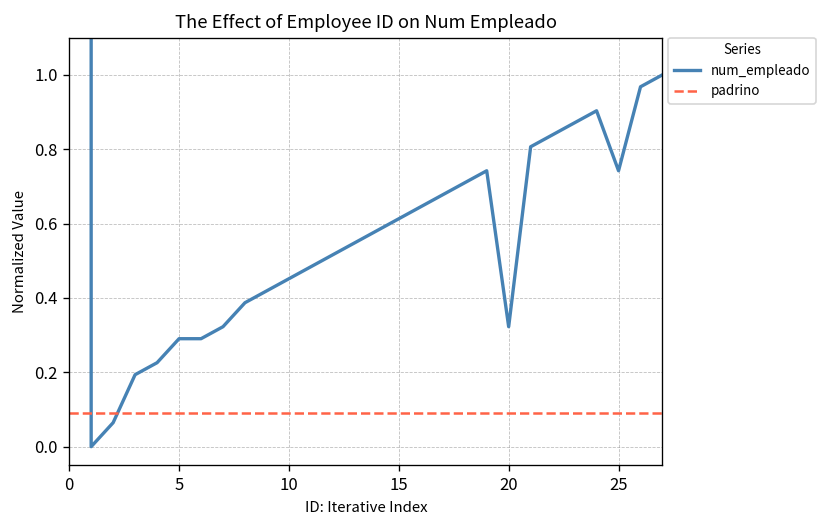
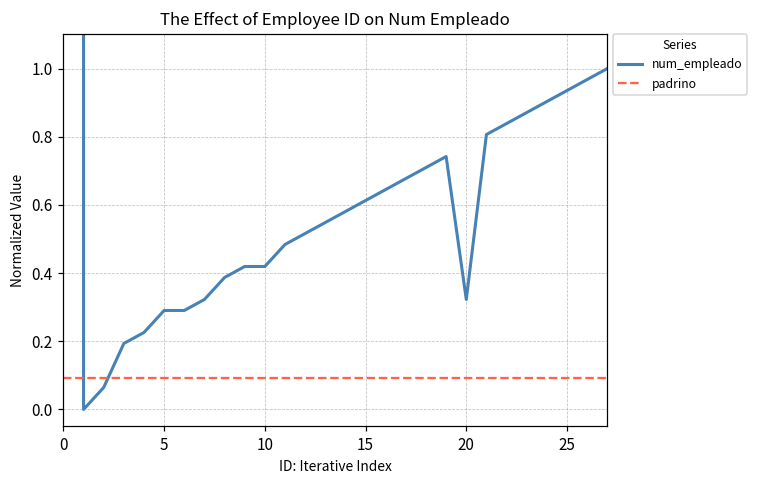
  {
    "num_empleado": {
      "5": 0.29,
-     "10": 0.45,
+     "10": 0.42,
      "15": 0.61,
      "20": 0.32,
-     "25": 0.74
+     "25": 0.94
    },
    "padrino": {
      "0": 0.09,
      "5": 0.09,
      "10": 0.09,
      "15": 0.09,
      "20": 0.09,
      "25": 0.09
    }
  }
